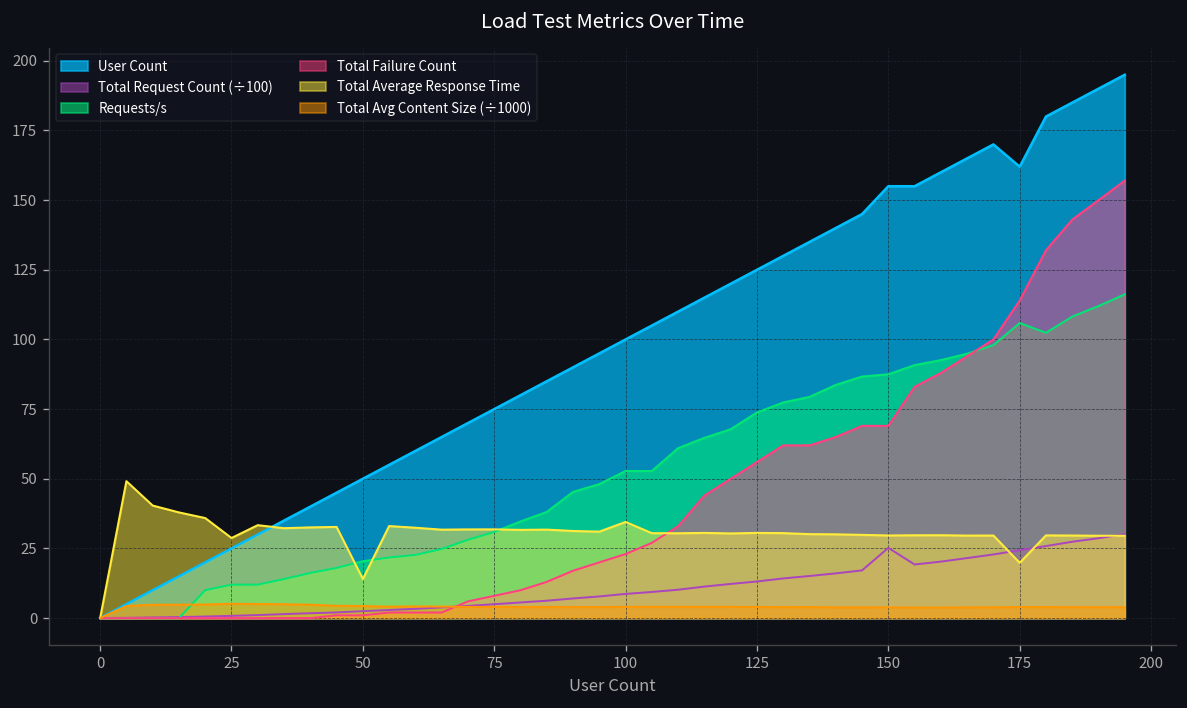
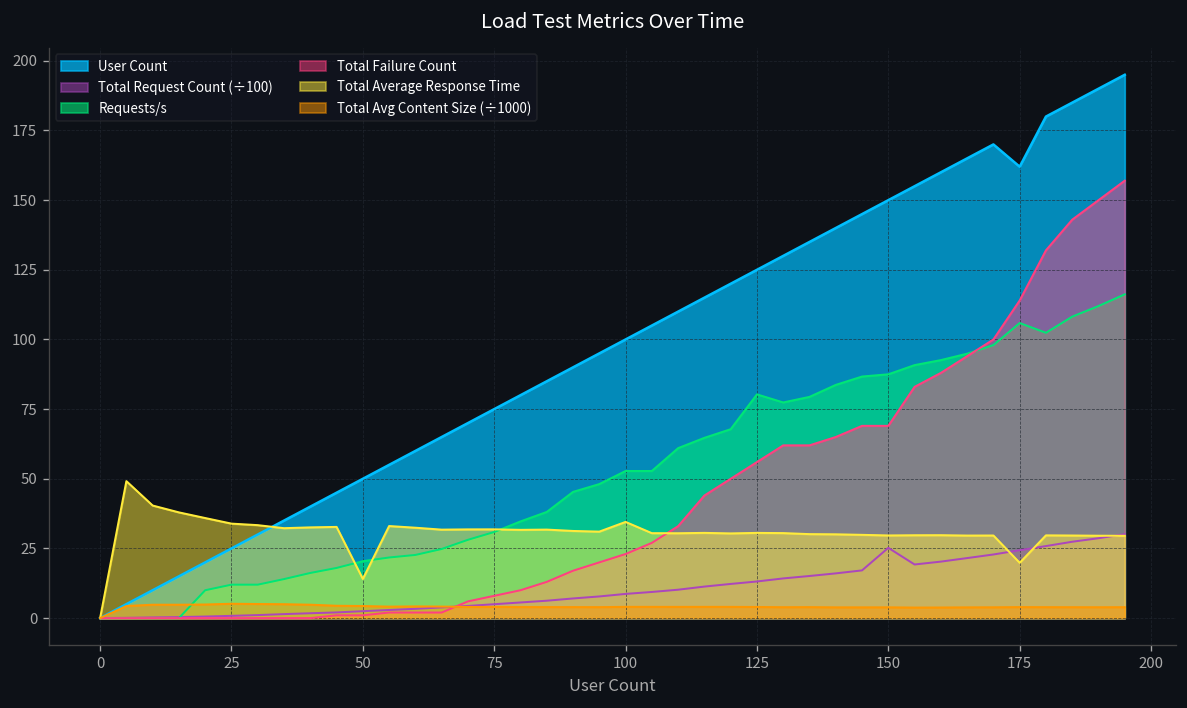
  {
    "User Count": {
      "25": 25,
      "50": 50,
      "75": 75,
      "100": 100,
      "125": 125,
-     "150": 155,
+     "150": 150,
      "175": 162
    },
    "Total Request Count (÷100)": {
      "50": 2,
      "100": 9,
      "125": 13,
      "150": 25,
      "175": 24
    },
    "Requests/s": {
      "25": 12,
      "50": 20,
      "100": 53,
-     "125": 74,
+     "125": 80,
      "150": 88,
      "175": 106
    },
    "Total Failure Count": {
      "50": 1,
      "75": 8,
      "100": 23,
      "125": 56,
      "150": 69,
      "175": 114
    },
    "Total Average Response Time": {
-     "25": 29,
+     "25": 34,
      "50": 14,
      "100": 35,
      "125": 31,
      "150": 30,
      "175": 20
    },
    "Total Avg Content Size (÷1000)": {
      "25": 5,
      "50": 4,
      "100": 4,
      "125": 4,
      "150": 4,
      "175": 4
    }
  }
